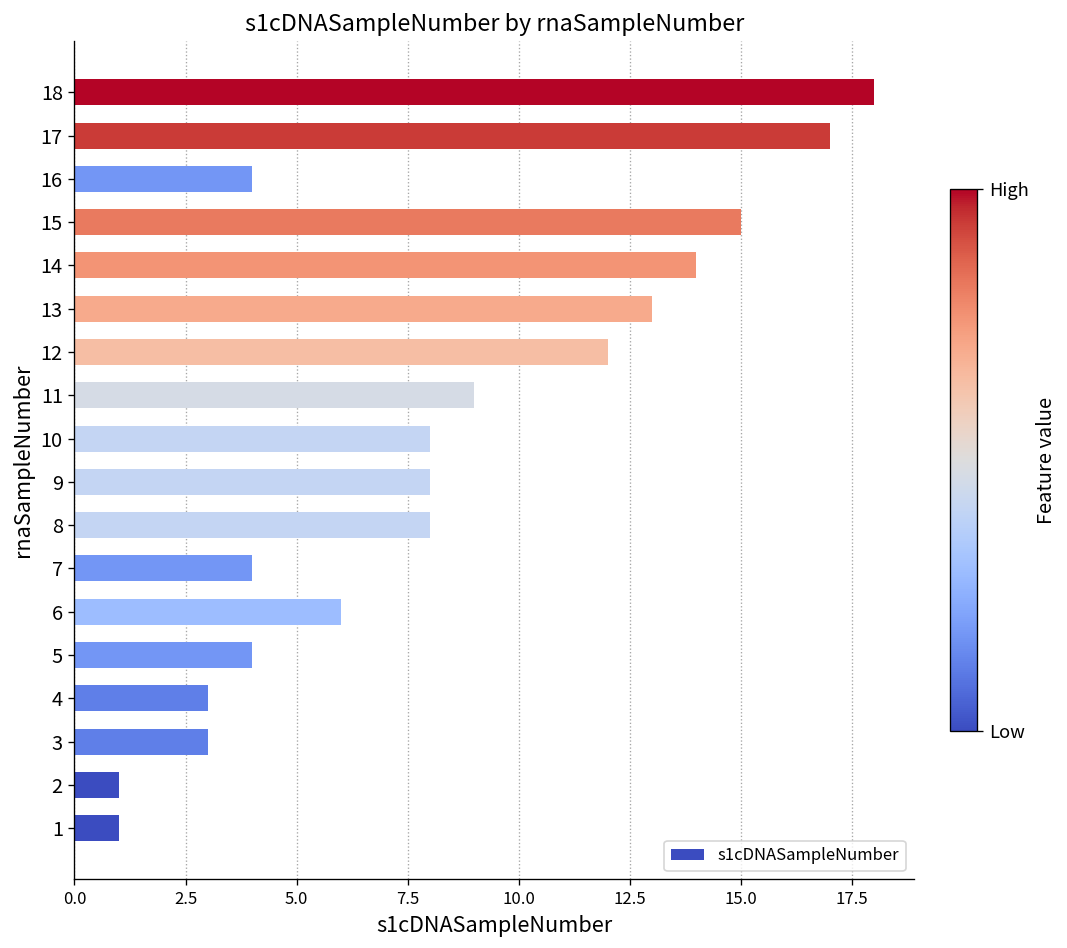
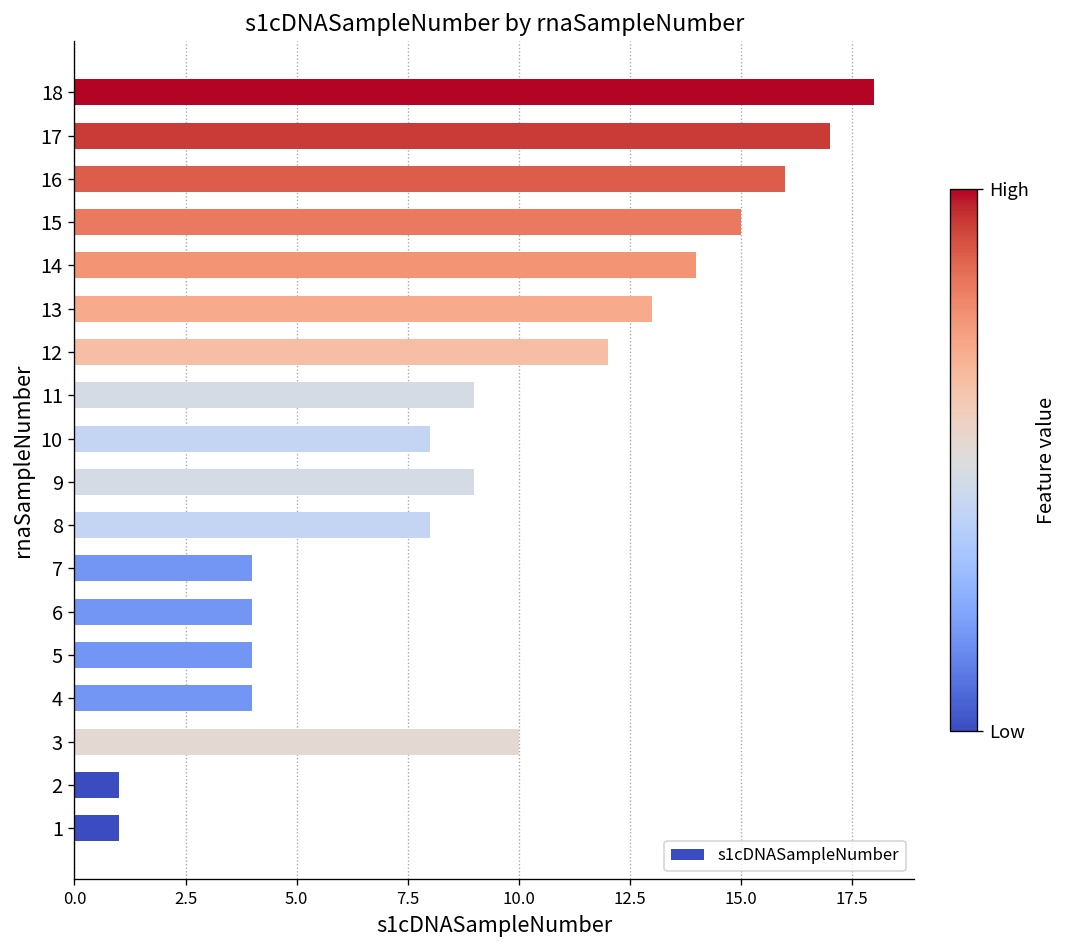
  {
    "18": 18,
    "17": 17,
-   "16": 4,
+   "16": 16,
    "15": 15,
    "14": 14,
    "13": 13,
    "12": 12,
    "11": 9,
    "10": 8,
-   "9": 8,
+   "9": 9,
    "8": 8,
    "7": 4,
-   "6": 6,
+   "6": 4,
    "5": 4,
-   "4": 3,
-   "3": 3,
+   "4": 4,
+   "3": 10,
    "2": 1,
    "1": 1
  }
